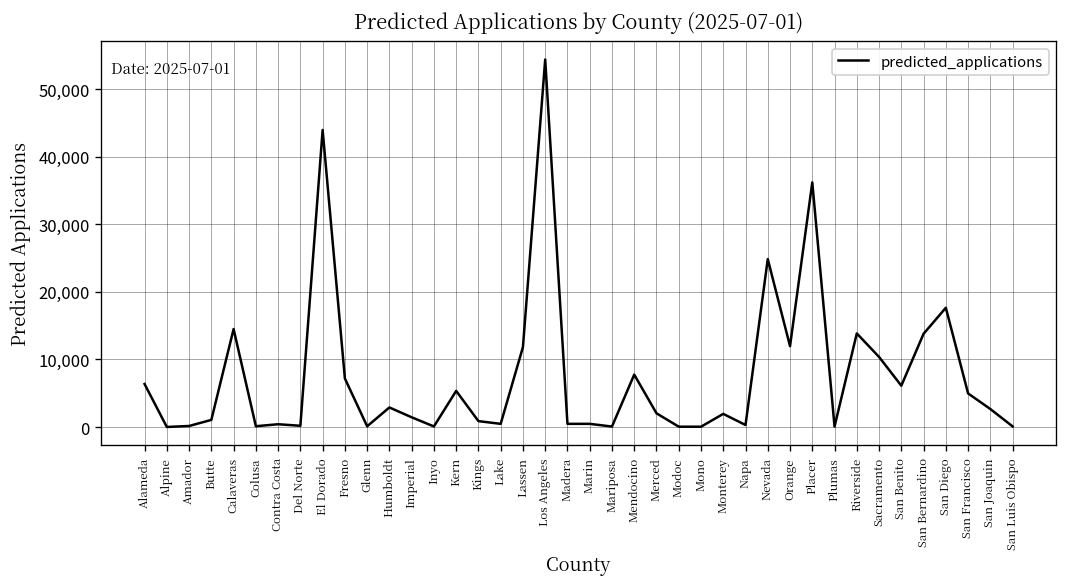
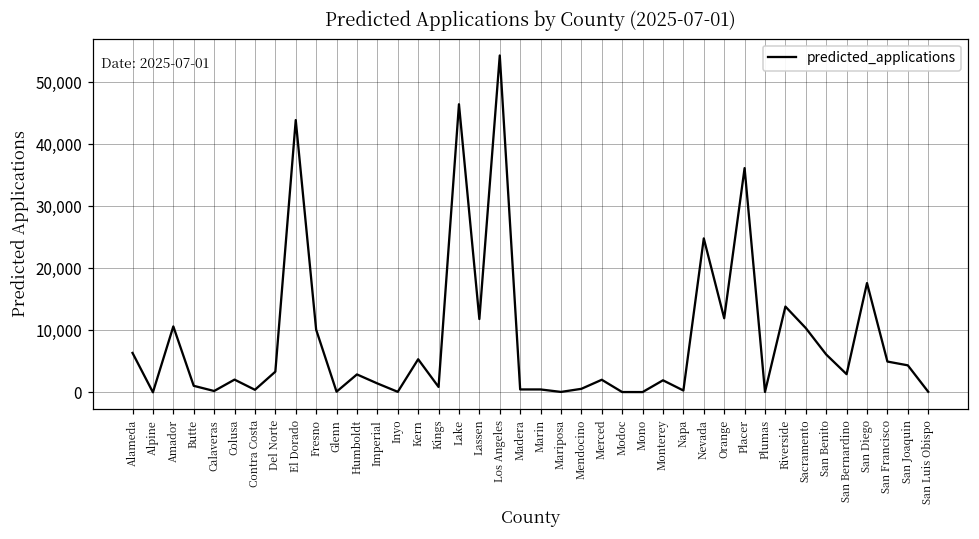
  {
    "Alameda": "6,000",
    "Alpine": "0",
-   "Amador": "0",
+   "Amador": "11,000",
    "Butte": "1,000",
-   "Calaveras": "14,000",
-   "Colusa": "0",
+   "Calaveras": "0",
+   "Colusa": "2,000",
    "Contra Costa": "0",
-   "Del Norte": "0",
+   "Del Norte": "3,000",
    "El Dorado": "44,000",
-   "Fresno": "7,000",
+   "Fresno": "10,000",
    "Glenn": "0",
    "Humboldt": "3,000",
    "Imperial": "1,000",
    "Inyo": "0",
    "Kern": "5,000",
    "Kings": "1,000",
-   "Lake": "0",
+   "Lake": "46,000",
    "Lassen": "12,000",
    "Los Angeles": "54,000",
    "Madera": "0",
    "Marin": "0",
    "Mariposa": "0",
-   "Mendocino": "8,000",
+   "Mendocino": "1,000",
    "Merced": "2,000",
    "Modoc": "0",
    "Mono": "0",
    "Monterey": "2,000",
    "Napa": "0",
    "Nevada": "25,000",
    "Orange": "12,000",
    "Placer": "36,000",
    "Plumas": "0",
    "Riverside": "14,000",
    "Sacramento": "10,000",
    "San Benito": "6,000",
-   "San Bernardino": "14,000",
+   "San Bernardino": "3,000",
    "San Diego": "18,000",
    "San Francisco": "5,000",
-   "San Joaquin": "3,000",
+   "San Joaquin": "4,000",
    "San Luis Obispo": "0"
  }
